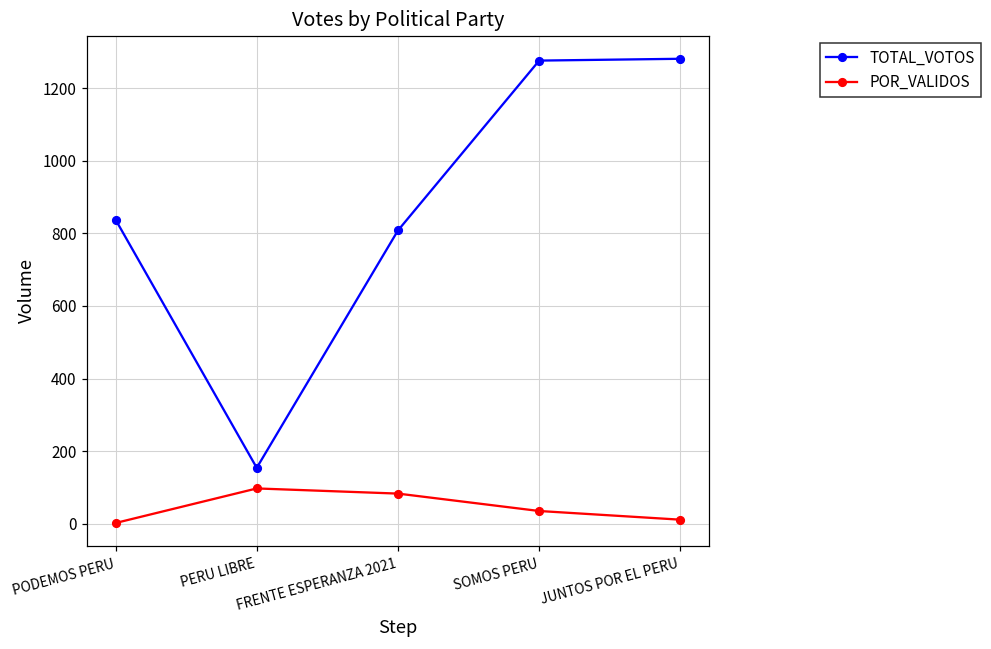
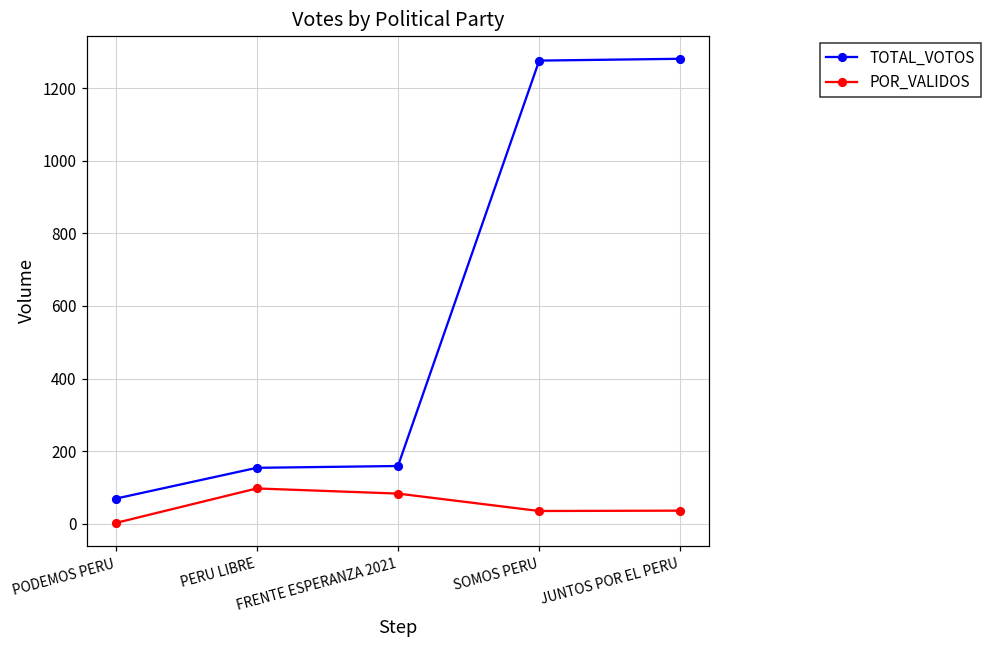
  {
    "TOTAL_VOTOS": {
-     "PODEMOS PERU": 840,
+     "PODEMOS PERU": 70,
      "PERU LIBRE": 150,
-     "FRENTE ESPERANZA 2021": 810,
+     "FRENTE ESPERANZA 2021": 160,
      "SOMOS PERU": 1280,
      "JUNTOS POR EL PERU": 1280
    },
    "POR_VALIDOS": {
      "PODEMOS PERU": 0,
      "PERU LIBRE": 100,
      "FRENTE ESPERANZA 2021": 80,
      "SOMOS PERU": 40,
-     "JUNTOS POR EL PERU": 10
+     "JUNTOS POR EL PERU": 40
    }
  }
